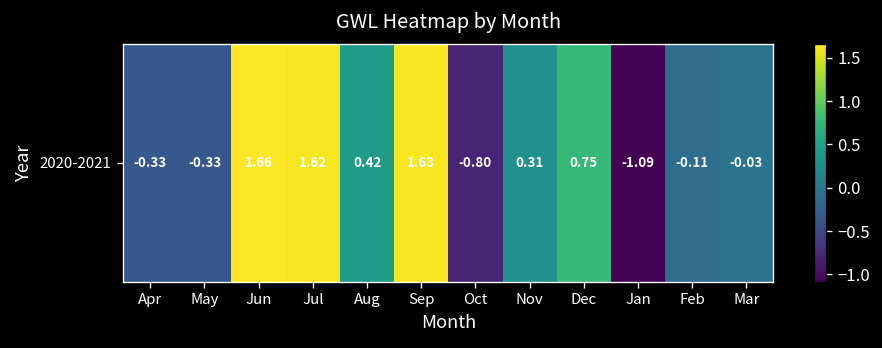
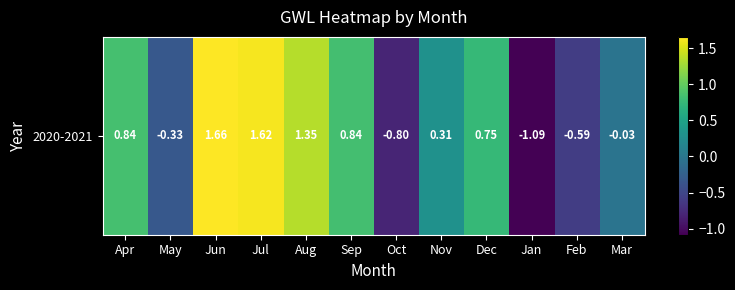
  {
    "2020-2021": {
-     "Apr": -0.33,
+     "Apr": 0.84,
      "May": -0.33,
      "Jun": 1.66,
      "Jul": 1.62,
-     "Aug": 0.42,
-     "Sep": 1.63,
+     "Aug": 1.35,
+     "Sep": 0.84,
      "Oct": -0.80,
      "Nov": 0.31,
      "Dec": 0.75,
      "Jan": -1.09,
-     "Feb": -0.11,
+     "Feb": -0.59,
      "Mar": -0.03
    }
  }
